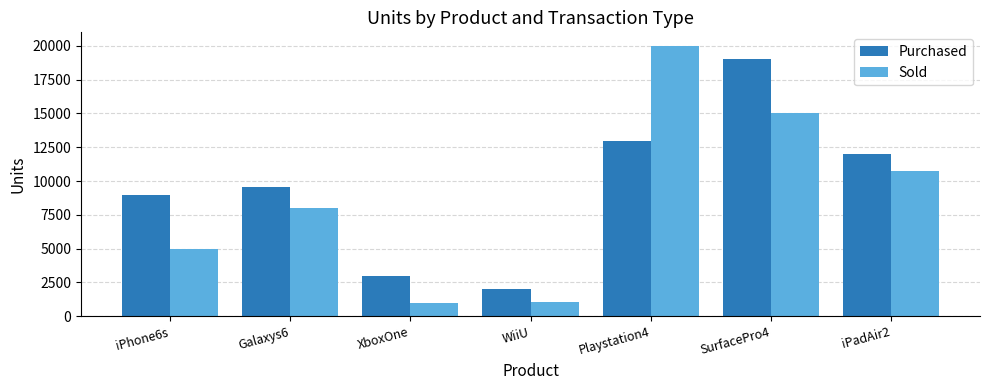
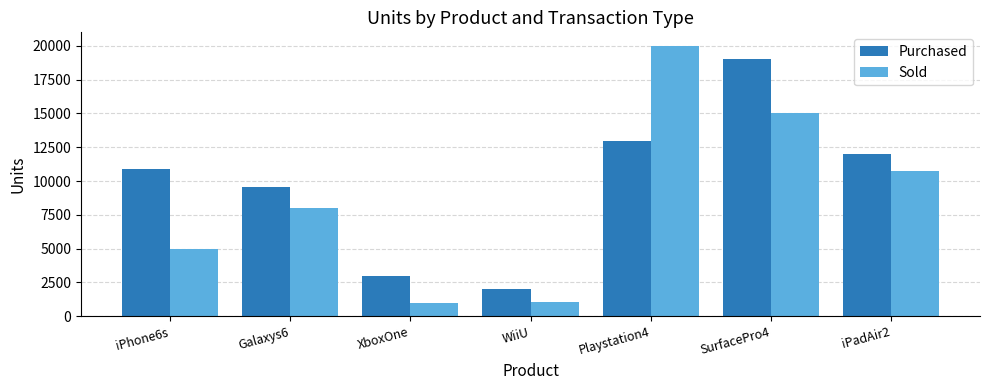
  {
    "Purchased": {
-     "iPhone6s": 9000,
+     "iPhone6s": 10900,
      "Galaxys6": 9600,
      "XboxOne": 3000,
      "WiiU": 2000,
      "Playstation4": 13000,
      "SurfacePro4": 19000,
      "iPadAir2": 12000
    },
    "Sold": {
      "iPhone6s": 5000,
      "Galaxys6": 8000,
      "XboxOne": 1000,
      "WiiU": 1100,
      "Playstation4": 20000,
      "SurfacePro4": 15000,
      "iPadAir2": 10800
    }
  }
